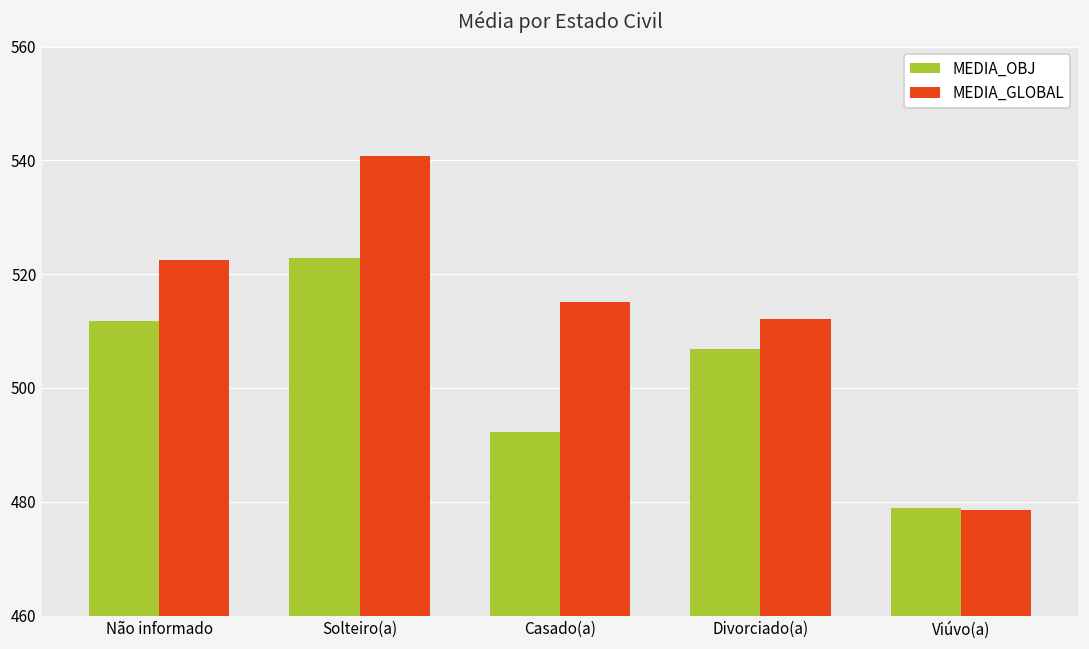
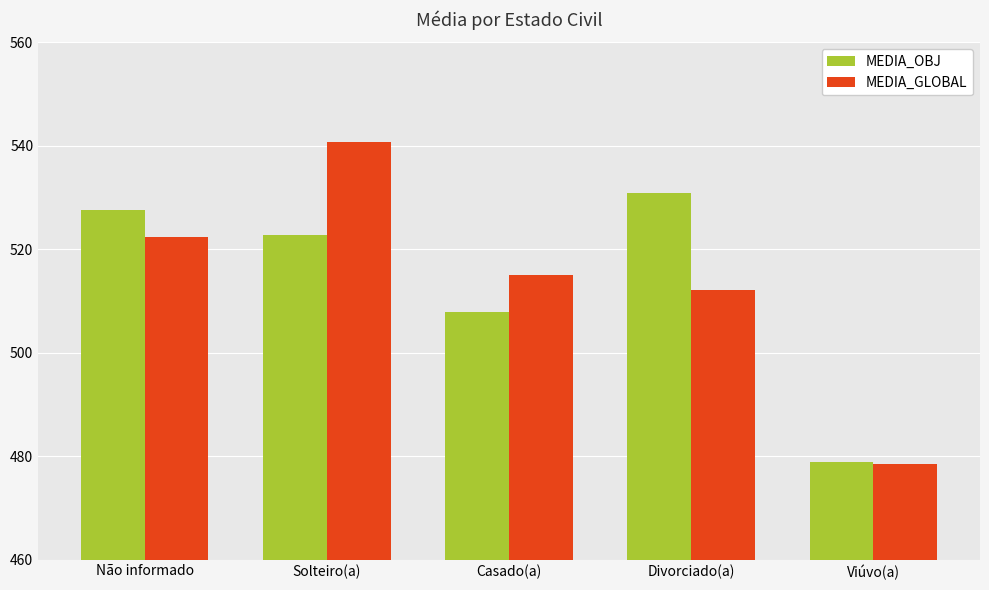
  {
    "MEDIA_OBJ": {
-     "Não informado": 512,
+     "Não informado": 528,
      "Solteiro(a)": 523,
-     "Casado(a)": 492,
-     "Divorciado(a)": 507,
+     "Casado(a)": 508,
+     "Divorciado(a)": 531,
      "Viúvo(a)": 479
    },
    "MEDIA_GLOBAL": {
      "Não informado": 522,
      "Solteiro(a)": 541,
      "Casado(a)": 515,
      "Divorciado(a)": 512,
      "Viúvo(a)": 478
    }
  }
